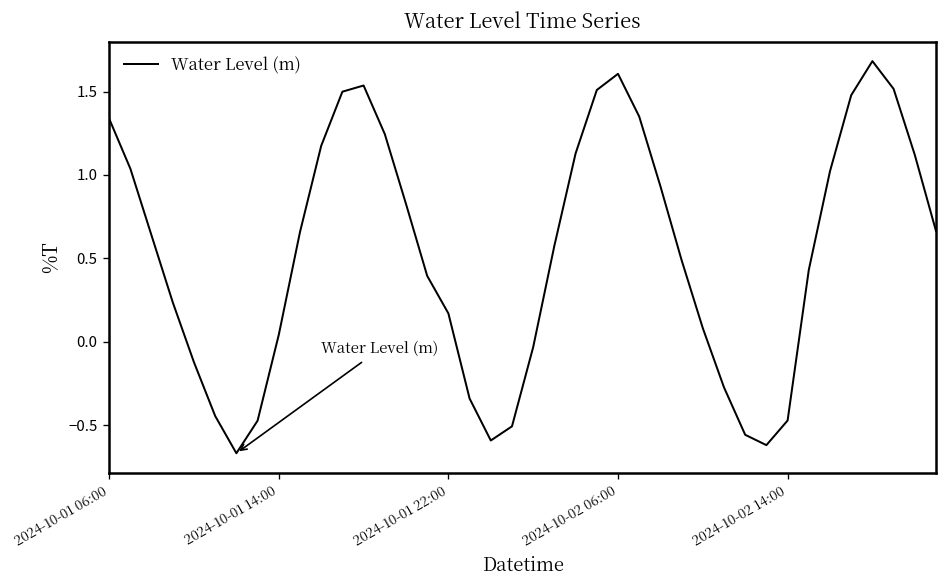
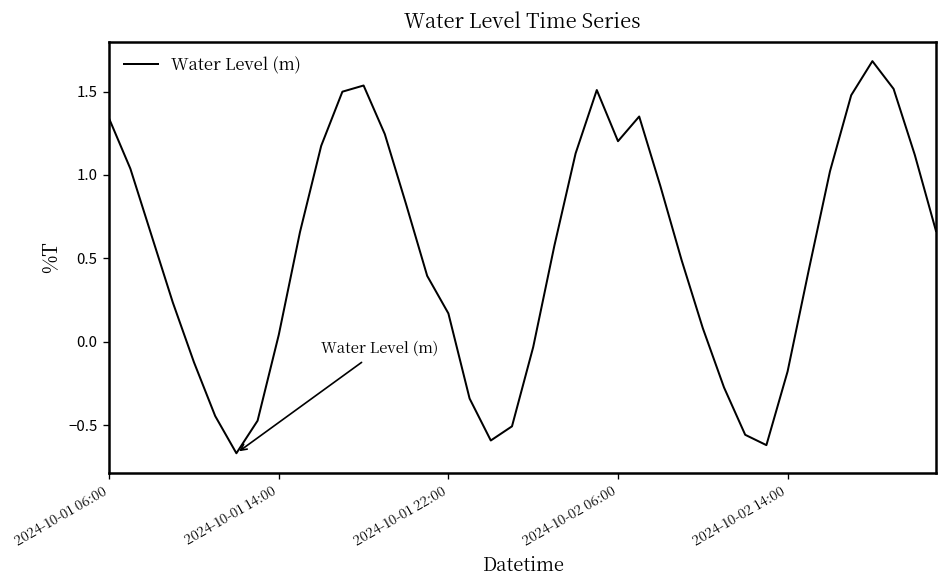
  {
    "2024-10-01 06:00": 1.34,
    "2024-10-01 14:00": 0.04,
    "2024-10-01 22:00": 0.17,
-   "2024-10-02 06:00": 1.61,
-   "2024-10-02 14:00": -0.47
+   "2024-10-02 06:00": 1.20,
+   "2024-10-02 14:00": -0.18
  }
